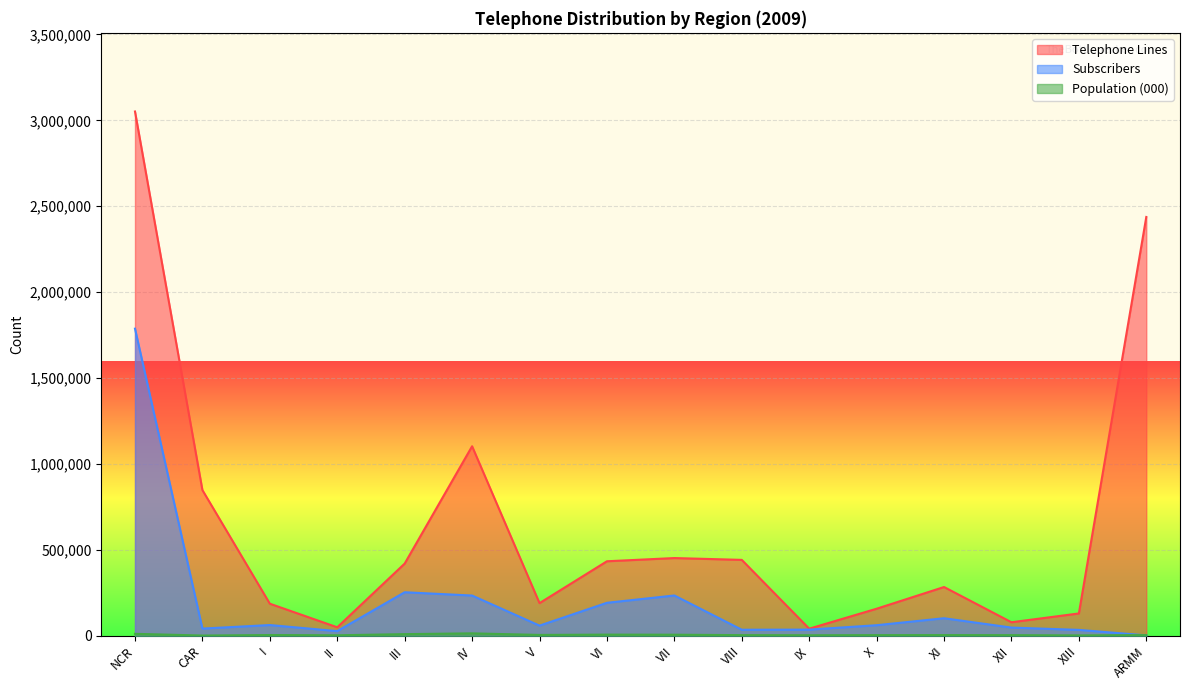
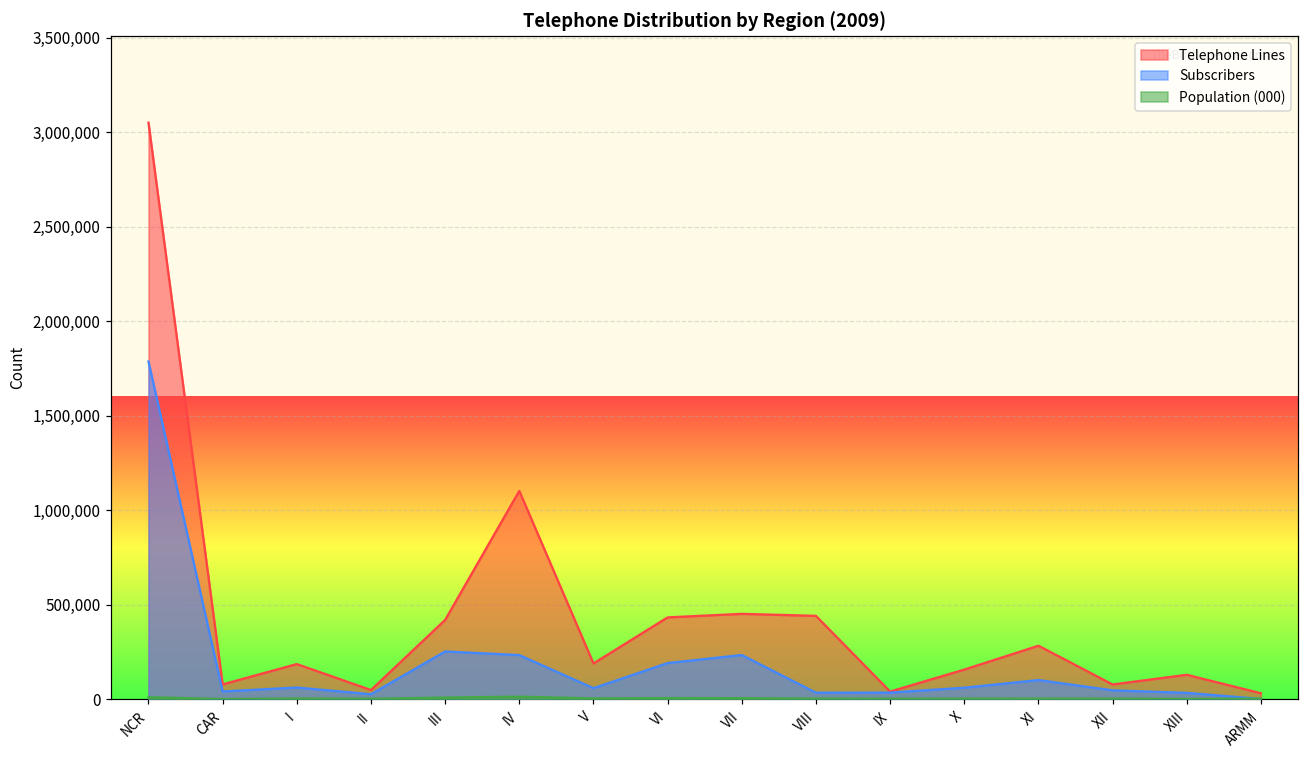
  {
    "Telephone Lines": {
      "NCR": "3,050,000",
-     "CAR": "850,000",
+     "CAR": "80,000",
      "I": "190,000",
      "II": "50,000",
      "III": "420,000",
      "IV": "1,100,000",
      "V": "190,000",
      "VI": "430,000",
      "VII": "450,000",
      "VIII": "440,000",
      "X": "160,000",
      "XI": "280,000",
      "XII": "80,000",
      "XIII": "130,000",
-     "ARMM": "2,440,000"
+     "ARMM": "30,000"
    },
    "Subscribers": {
      "NCR": "1,790,000",
      "CAR": "40,000",
      "I": "60,000",
      "II": "30,000",
      "III": "250,000",
      "IV": "230,000",
      "V": "60,000",
      "VI": "190,000",
      "VII": "230,000",
      "VIII": "40,000",
      "X": "60,000",
      "XI": "100,000",
      "XII": "50,000",
      "XIII": "30,000"
    },
    "Population (000)": {
      "NCR": "10,000",
      "CAR": "0",
      "I": "0",
      "II": "0",
      "III": "10,000",
      "IV": "10,000",
      "V": "10,000",
      "VI": "10,000",
      "VII": "10,000",
      "VIII": "0",
      "IX": "0",
      "X": "0",
      "XI": "0",
      "XII": "0",
      "XIII": "0"
    }
  }
